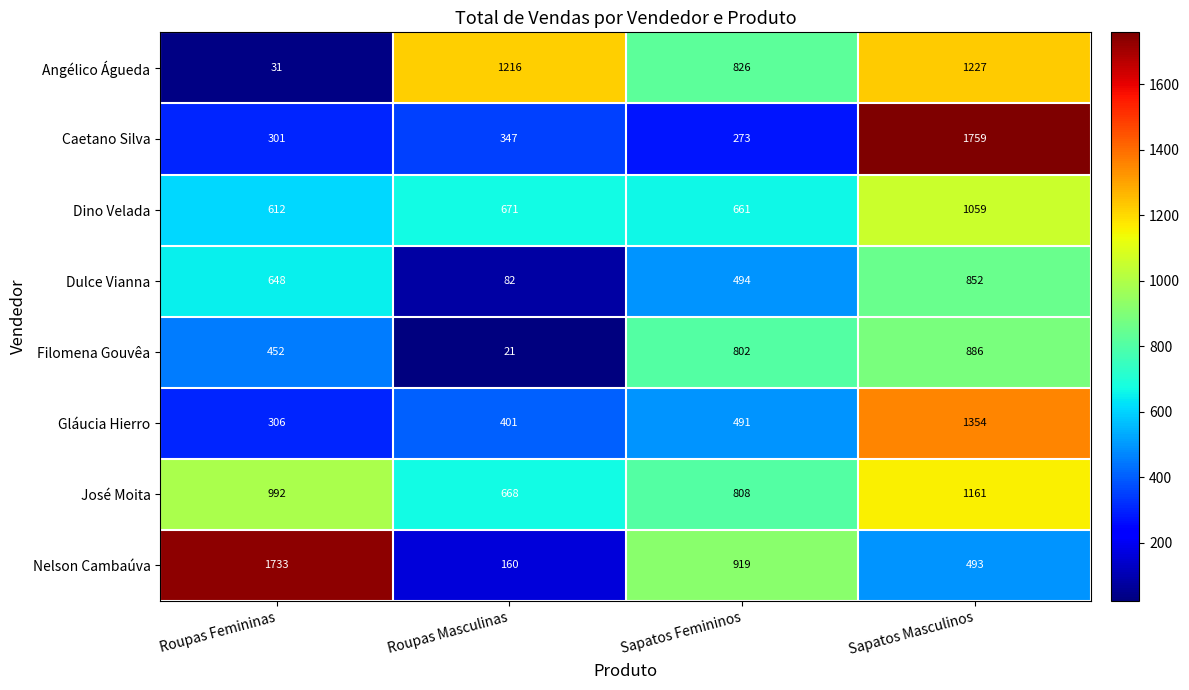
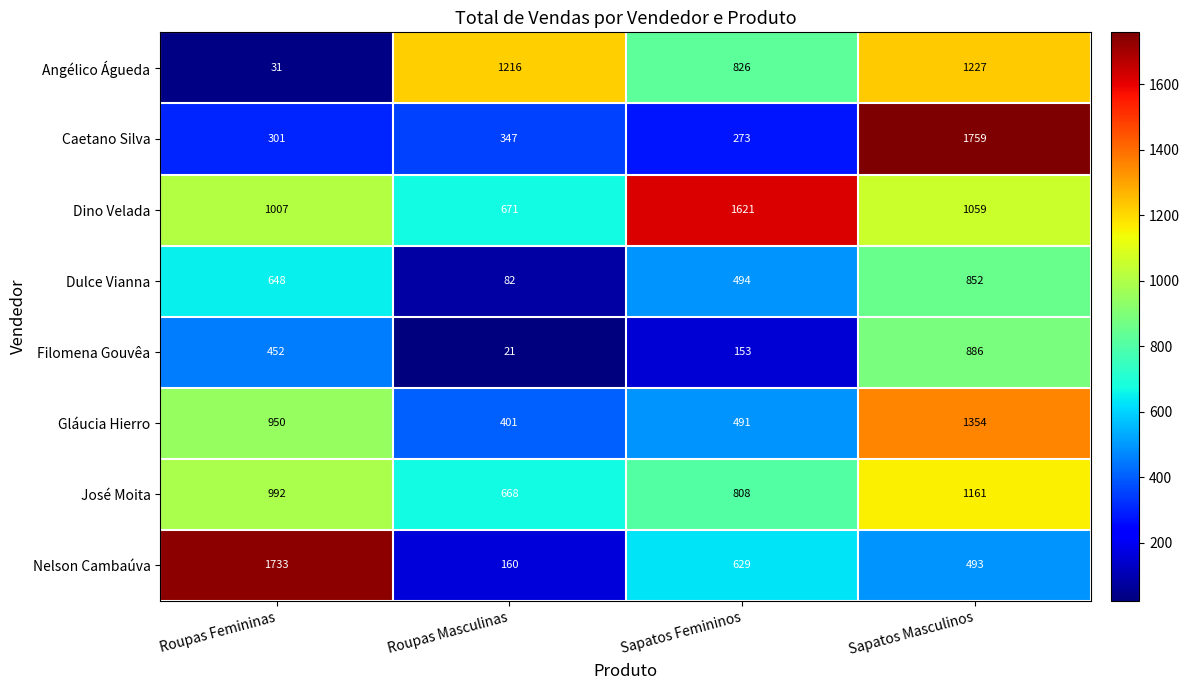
  {
    "Angélico Águeda": {
      "Roupas Femininas": 31,
      "Roupas Masculinas": 1216,
      "Sapatos Femininos": 826,
      "Sapatos Masculinos": 1227
    },
    "Caetano Silva": {
      "Roupas Femininas": 301,
      "Roupas Masculinas": 347,
      "Sapatos Femininos": 273,
      "Sapatos Masculinos": 1759
    },
    "Dino Velada": {
-     "Roupas Femininas": 612,
+     "Roupas Femininas": 1007,
      "Roupas Masculinas": 671,
-     "Sapatos Femininos": 661,
+     "Sapatos Femininos": 1621,
      "Sapatos Masculinos": 1059
    },
    "Dulce Vianna": {
      "Roupas Femininas": 648,
      "Roupas Masculinas": 82,
      "Sapatos Femininos": 494,
      "Sapatos Masculinos": 852
    },
    "Filomena Gouvêa": {
      "Roupas Femininas": 452,
      "Roupas Masculinas": 21,
-     "Sapatos Femininos": 802,
+     "Sapatos Femininos": 153,
      "Sapatos Masculinos": 886
    },
    "Gláucia Hierro": {
-     "Roupas Femininas": 306,
+     "Roupas Femininas": 950,
      "Roupas Masculinas": 401,
      "Sapatos Femininos": 491,
      "Sapatos Masculinos": 1354
    },
    "José Moita": {
      "Roupas Femininas": 992,
      "Roupas Masculinas": 668,
      "Sapatos Femininos": 808,
      "Sapatos Masculinos": 1161
    },
    "Nelson Cambaúva": {
      "Roupas Femininas": 1733,
      "Roupas Masculinas": 160,
-     "Sapatos Femininos": 919,
+     "Sapatos Femininos": 629,
      "Sapatos Masculinos": 493
    }
  }
